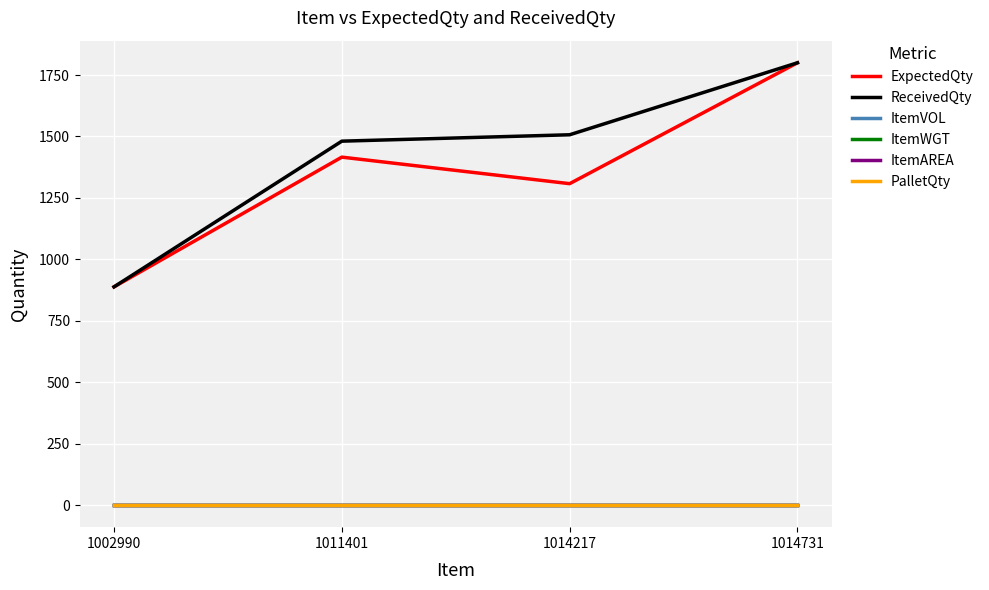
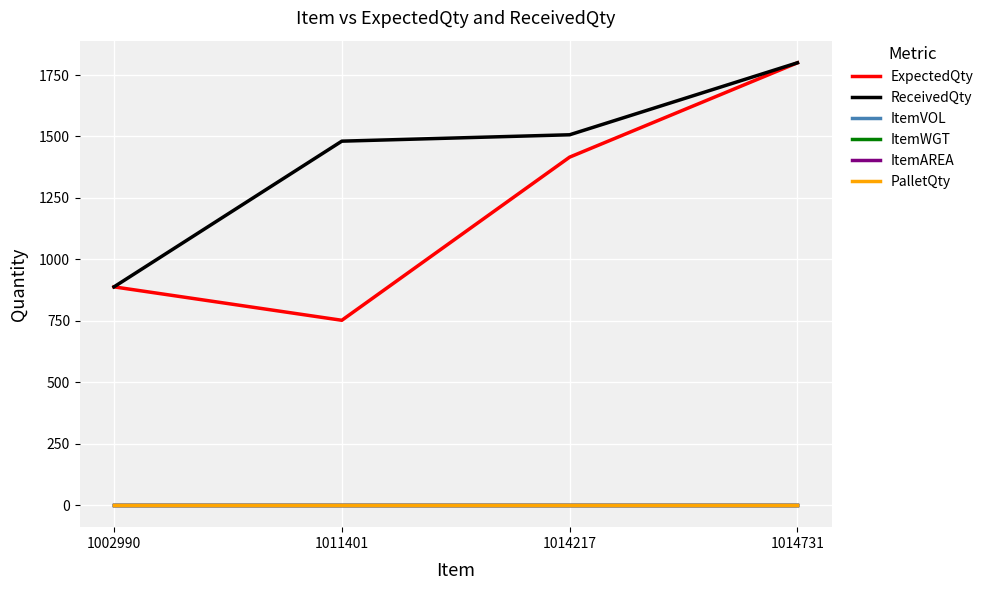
  {
    "ExpectedQty": {
-     "1011401": 1420,
-     "1014217": 1310
+     "1011401": 750,
+     "1014217": 1420
    },
    "ReceivedQty": {
      "1011401": 1480,
      "1014217": 1510
    },
    "PalletQty": {
      "1002990": 0,
      "1011401": 0,
      "1014217": 0,
      "1014731": 0
    }
  }
